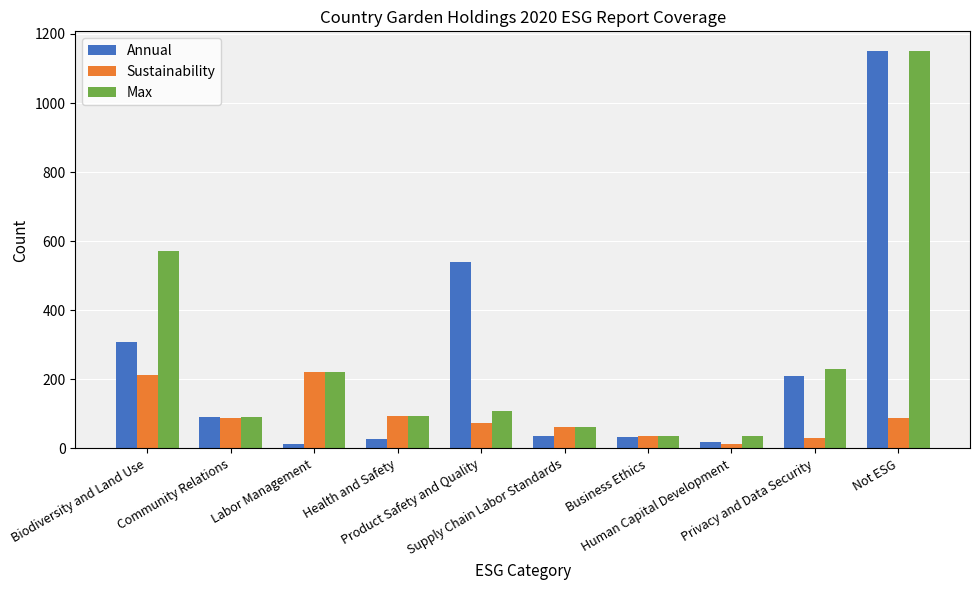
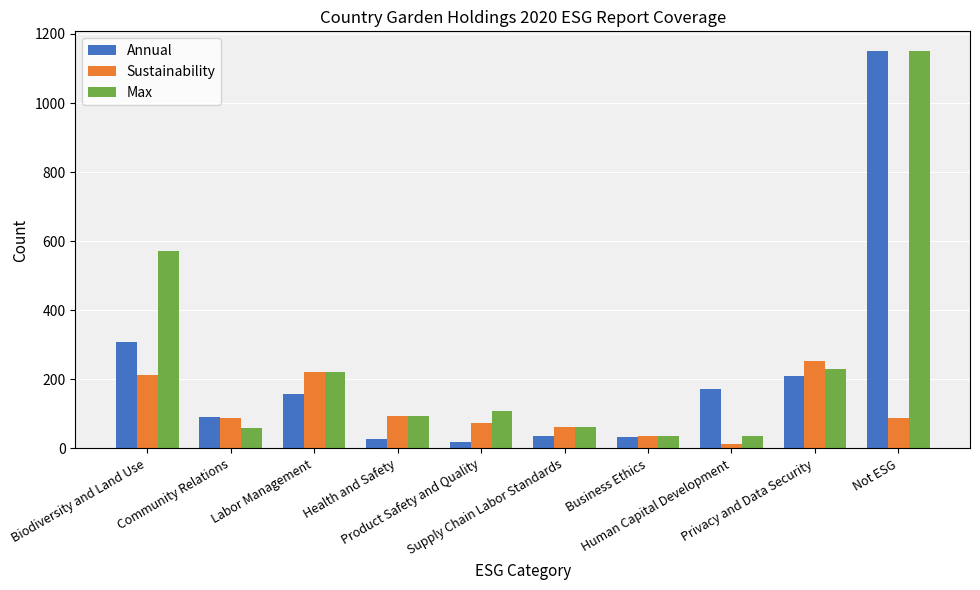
  {
    "Annual": {
      "Biodiversity and Land Use": 310,
      "Community Relations": 90,
-     "Labor Management": 10,
+     "Labor Management": 160,
      "Health and Safety": 30,
-     "Product Safety and Quality": 540,
+     "Product Safety and Quality": 20,
      "Supply Chain Labor Standards": 40,
      "Business Ethics": 30,
-     "Human Capital Development": 20,
+     "Human Capital Development": 170,
      "Privacy and Data Security": 210,
      "Not ESG": 1150
    },
    "Sustainability": {
      "Biodiversity and Land Use": 210,
      "Community Relations": 90,
      "Labor Management": 220,
      "Health and Safety": 90,
      "Product Safety and Quality": 70,
      "Supply Chain Labor Standards": 60,
      "Business Ethics": 40,
      "Human Capital Development": 10,
-     "Privacy and Data Security": 30,
+     "Privacy and Data Security": 250,
      "Not ESG": 90
    },
    "Max": {
      "Biodiversity and Land Use": 570,
-     "Community Relations": 90,
+     "Community Relations": 60,
      "Labor Management": 220,
      "Health and Safety": 90,
      "Product Safety and Quality": 110,
      "Supply Chain Labor Standards": 60,
      "Business Ethics": 40,
      "Human Capital Development": 40,
      "Privacy and Data Security": 230,
      "Not ESG": 1150
    }
  }
